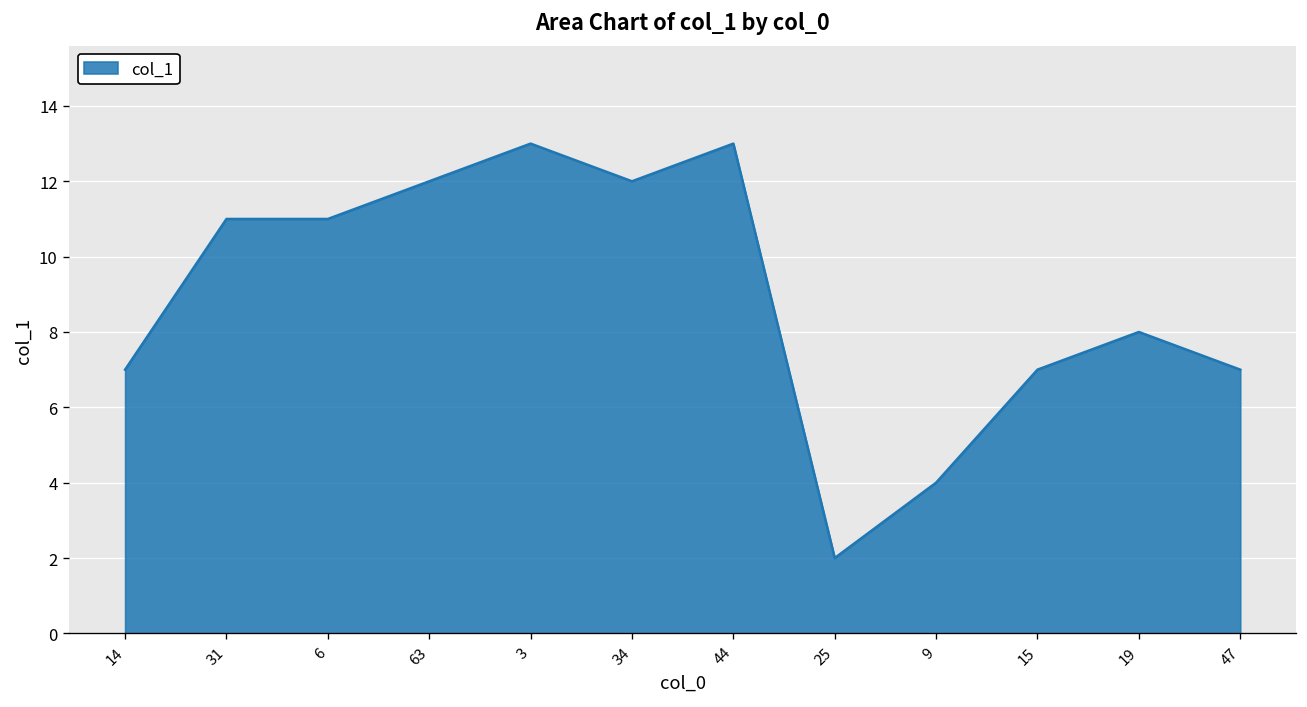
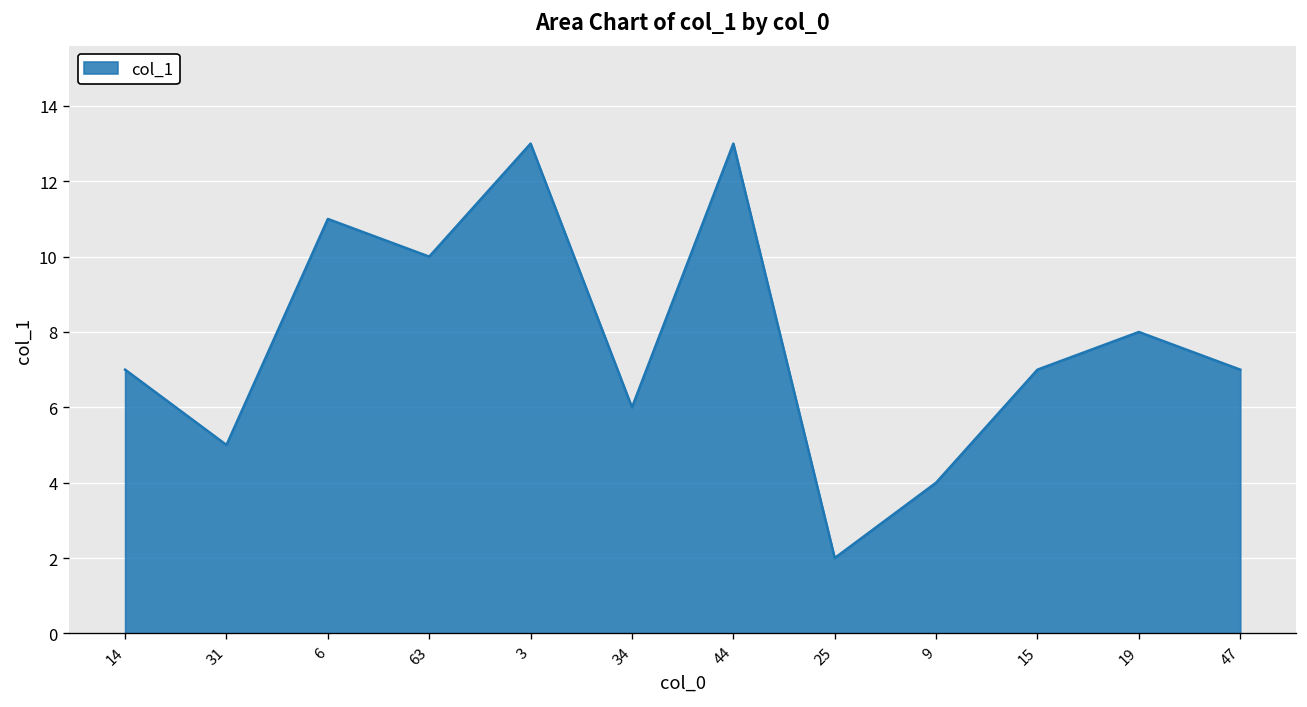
  {
    "14": 7,
-   "31": 11,
+   "31": 5,
    "6": 11,
-   "63": 12,
+   "63": 10,
    "3": 13,
-   "34": 12,
+   "34": 6,
    "44": 13,
    "25": 2,
    "9": 4,
    "15": 7,
    "19": 8,
    "47": 7
  }
